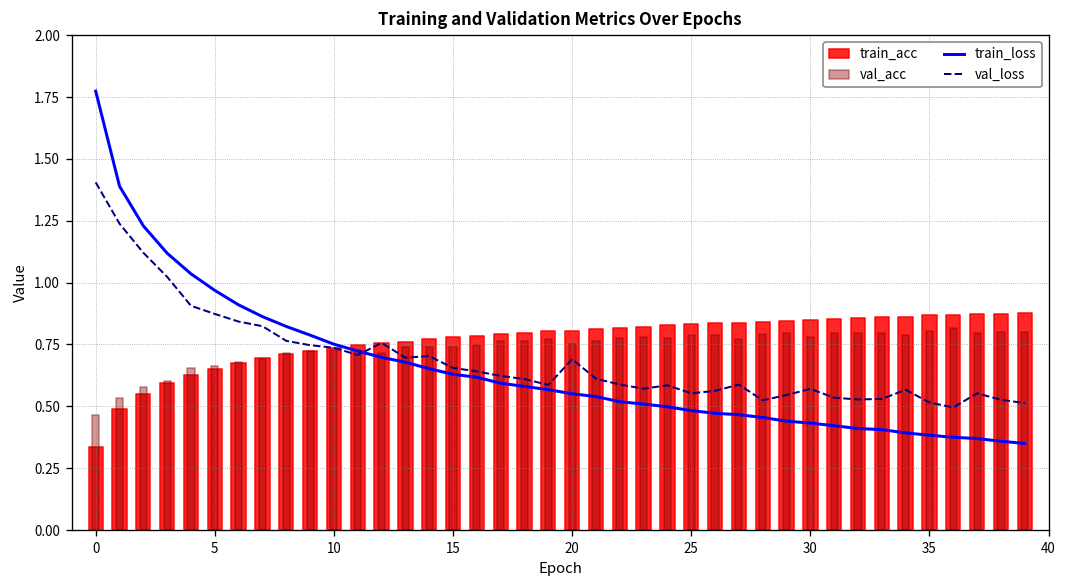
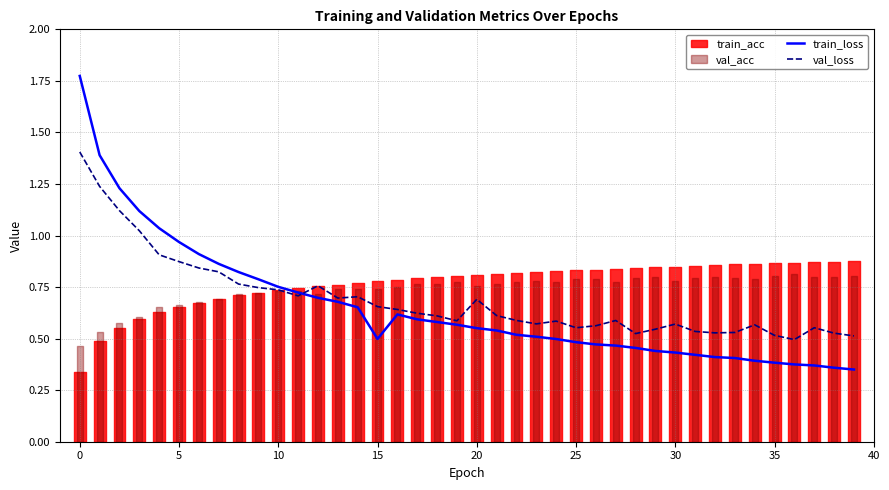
  {
    "train_loss": {
      "0": 1.77,
      "5": 0.97,
      "10": 0.75,
-     "15": 0.63,
+     "15": 0.50,
      "20": 0.55,
      "25": 0.48,
      "30": 0.43,
      "35": 0.38
    },
    "val_loss": {
      "0": 1.41,
      "5": 0.87,
      "10": 0.74,
      "15": 0.66,
      "20": 0.69,
      "25": 0.55,
      "30": 0.57,
      "35": 0.52
    }
  }
